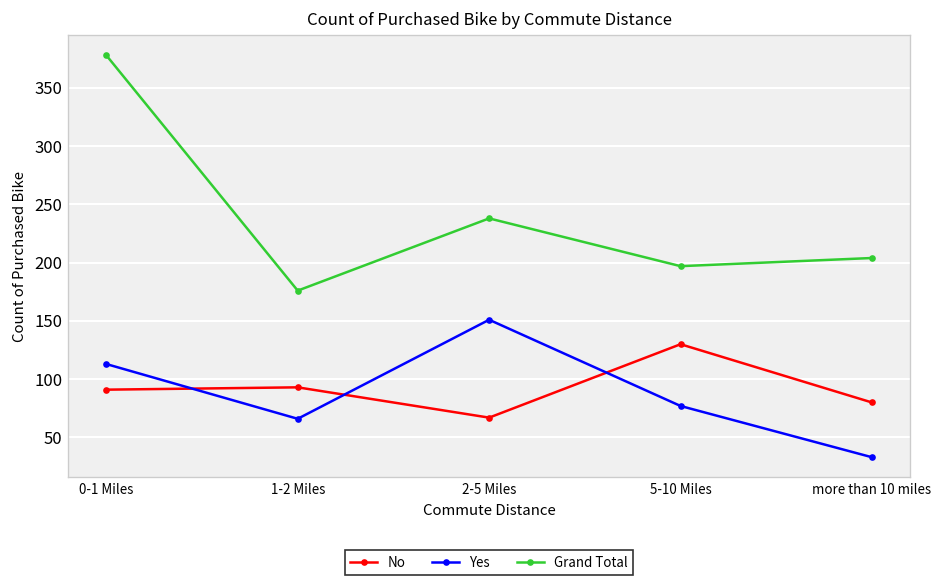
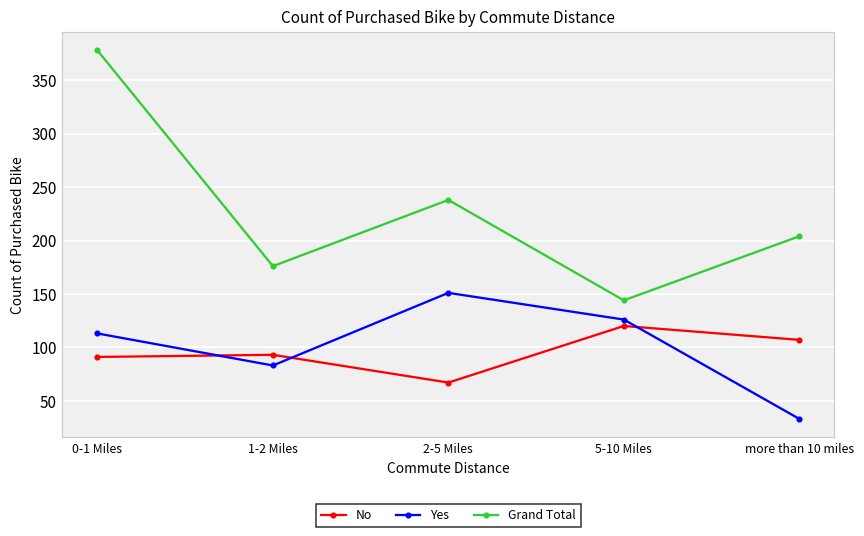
  {
    "No": {
      "0-1 Miles": 90,
      "1-2 Miles": 90,
      "2-5 Miles": 70,
-     "5-10 Miles": 130,
-     "more than 10 miles": 80
+     "5-10 Miles": 120,
+     "more than 10 miles": 110
    },
    "Yes": {
      "0-1 Miles": 110,
-     "1-2 Miles": 70,
+     "1-2 Miles": 80,
      "2-5 Miles": 150,
-     "5-10 Miles": 80,
+     "5-10 Miles": 130,
      "more than 10 miles": 30
    },
    "Grand Total": {
      "0-1 Miles": 380,
      "1-2 Miles": 180,
      "2-5 Miles": 240,
-     "5-10 Miles": 200,
+     "5-10 Miles": 140,
      "more than 10 miles": 200
    }
  }
